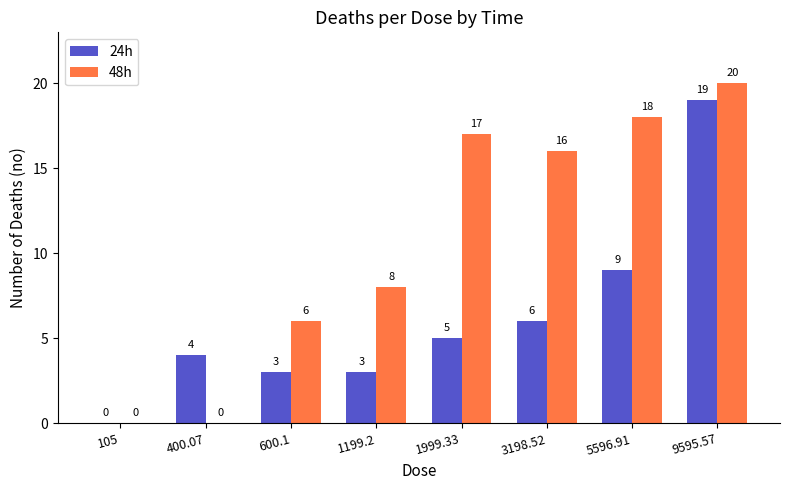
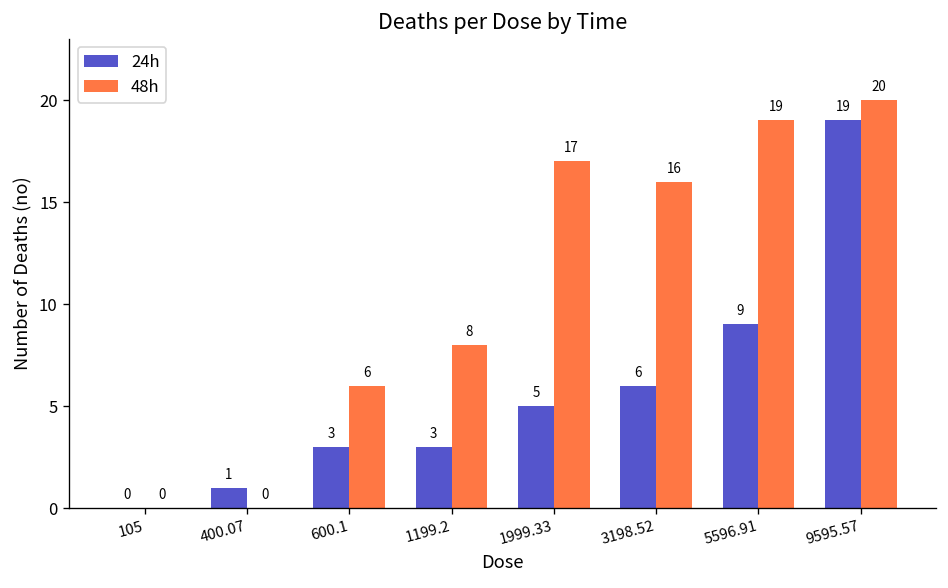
  {
    "24h": {
      "105": 0,
-     "400.07": 4,
+     "400.07": 1,
      "600.1": 3,
      "1199.2": 3,
      "1999.33": 5,
      "3198.52": 6,
      "5596.91": 9,
      "9595.57": 19
    },
    "48h": {
      "105": 0,
      "400.07": 0,
      "600.1": 6,
      "1199.2": 8,
      "1999.33": 17,
      "3198.52": 16,
-     "5596.91": 18,
+     "5596.91": 19,
      "9595.57": 20
    }
  }
